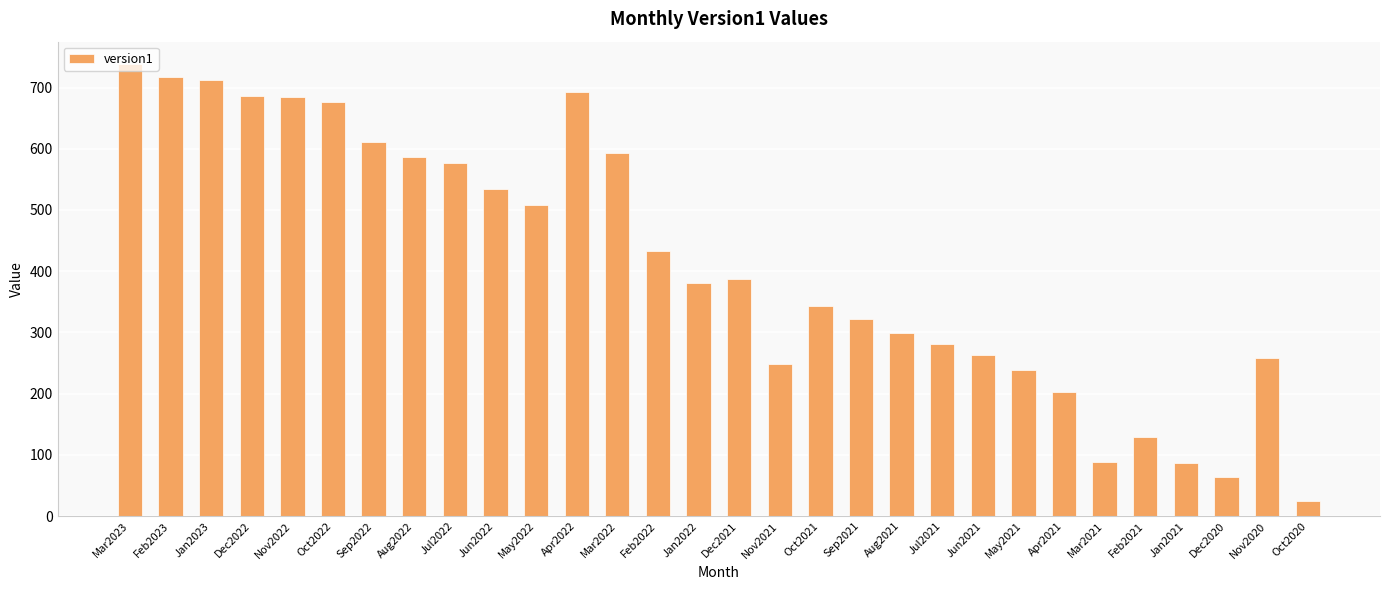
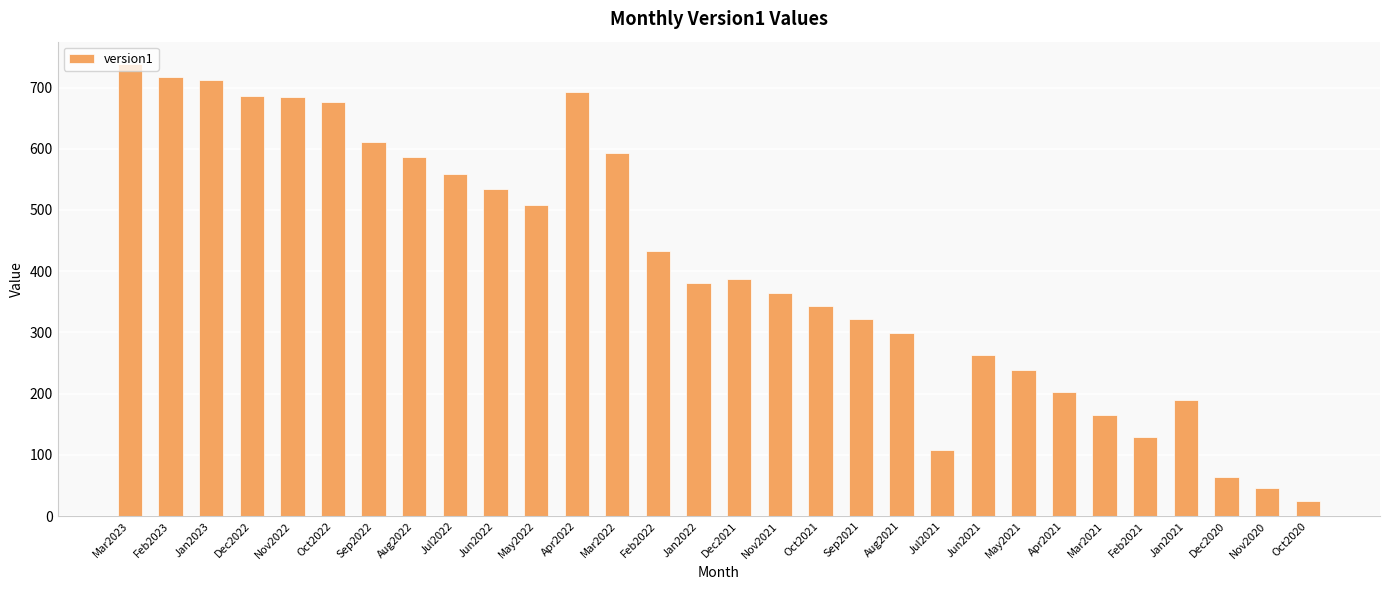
  {
    "Feb2023": 720,
    "Jan2023": 710,
    "Dec2022": 690,
    "Nov2022": 680,
    "Oct2022": 680,
    "Sep2022": 610,
    "Aug2022": 590,
-   "Jul2022": 580,
+   "Jul2022": 560,
    "Jun2022": 530,
    "May2022": 510,
    "Apr2022": 690,
    "Mar2022": 590,
    "Feb2022": 430,
    "Jan2022": 380,
    "Dec2021": 390,
-   "Nov2021": 250,
+   "Nov2021": 360,
    "Oct2021": 340,
    "Sep2021": 320,
    "Aug2021": 300,
-   "Jul2021": 280,
+   "Jul2021": 110,
    "Jun2021": 260,
    "May2021": 240,
    "Apr2021": 200,
-   "Mar2021": 90,
+   "Mar2021": 160,
    "Feb2021": 130,
-   "Jan2021": 90,
+   "Jan2021": 190,
    "Dec2020": 60,
-   "Nov2020": 260,
+   "Nov2020": 50,
    "Oct2020": 20
  }
